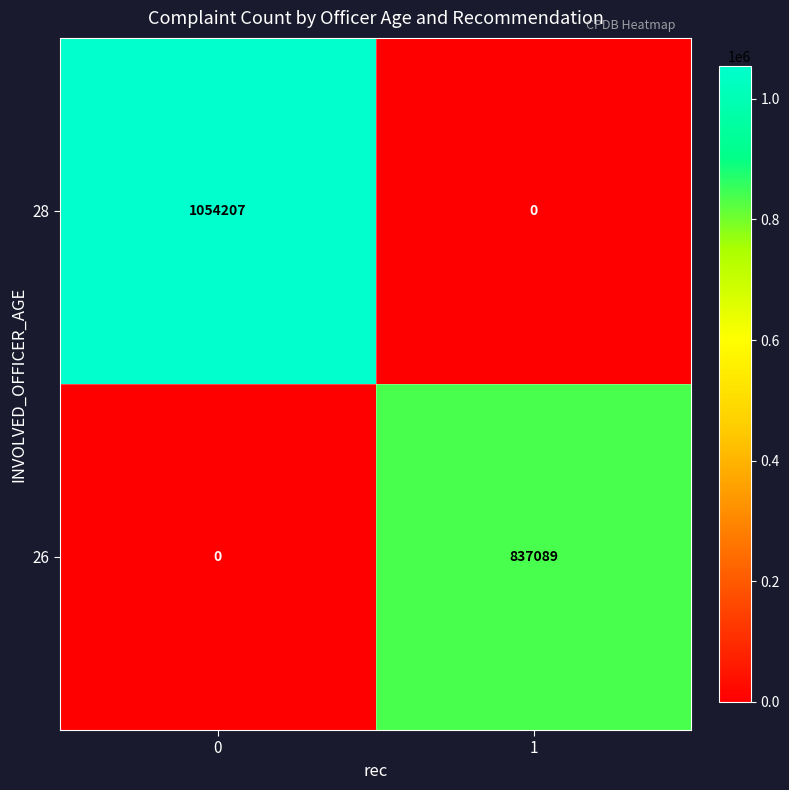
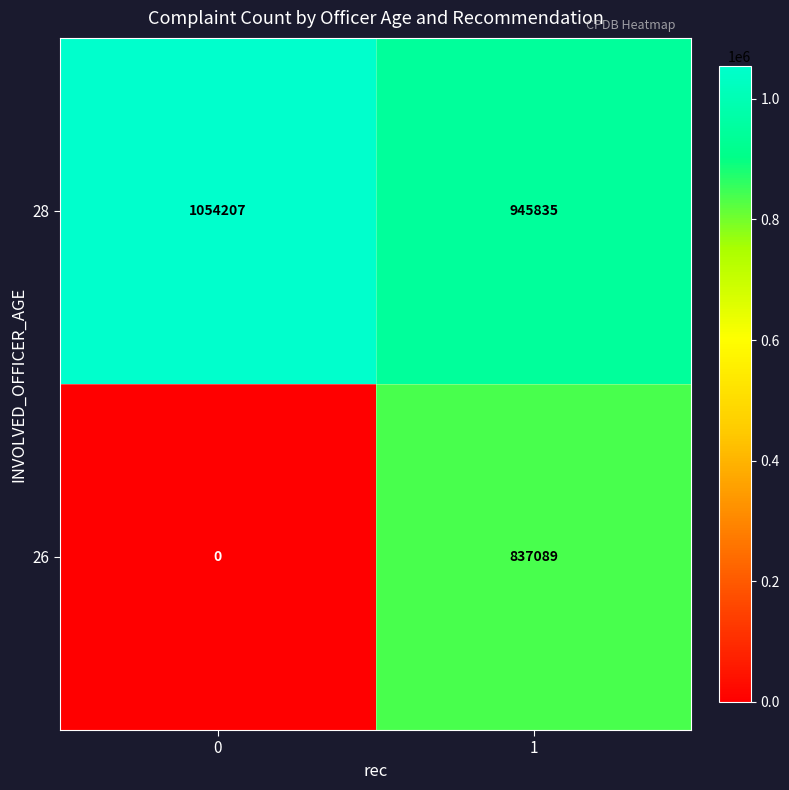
  {
    "28": {
      "0": 1054207,
-     "1": 0
+     "1": 945835
    },
    "26": {
      "0": 0,
      "1": 837089
    }
  }
